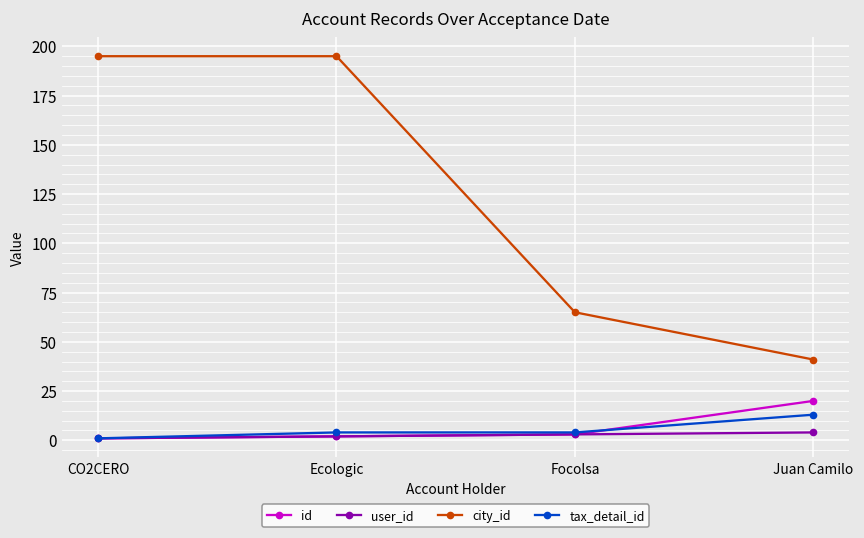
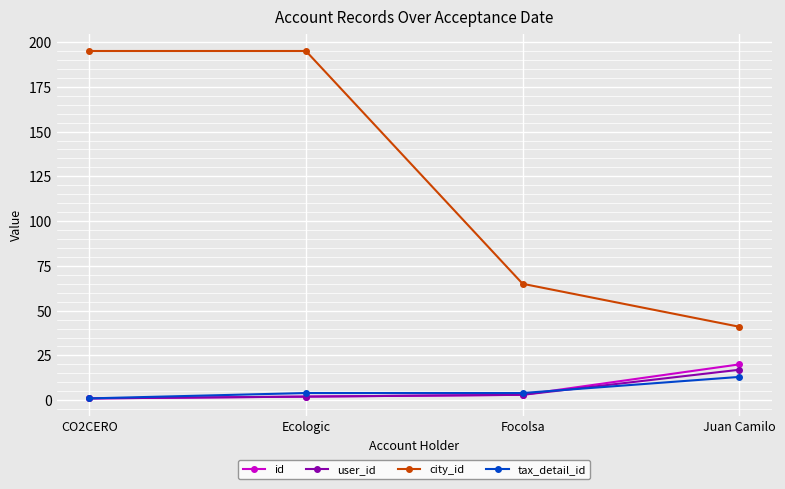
  {
    "id": {
      "Juan Camilo": 20
    },
    "user_id": {
-     "Juan Camilo": 4
+     "Juan Camilo": 17
    },
    "city_id": {
      "CO2CERO": 195,
      "Ecologic": 195,
      "Focolsa": 65,
      "Juan Camilo": 41
    },
    "tax_detail_id": {
      "Ecologic": 4,
      "Juan Camilo": 13
    }
  }
